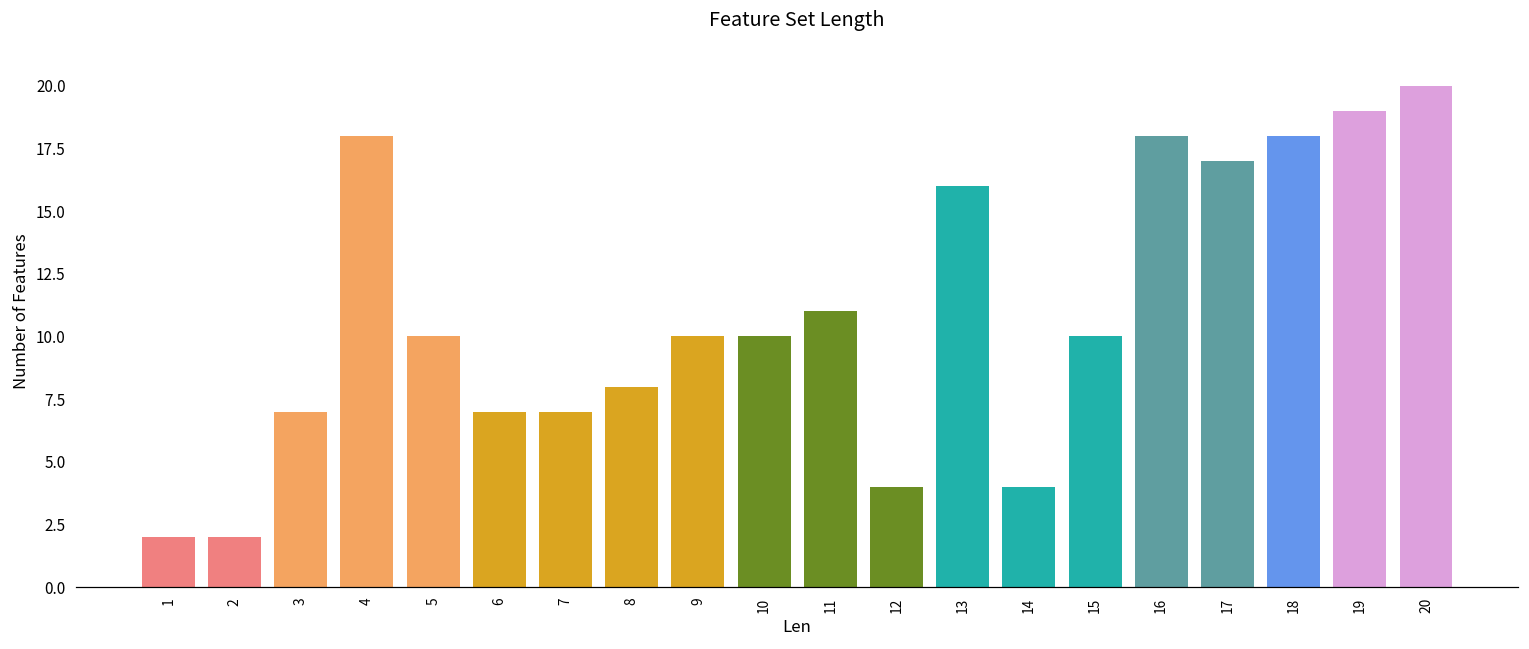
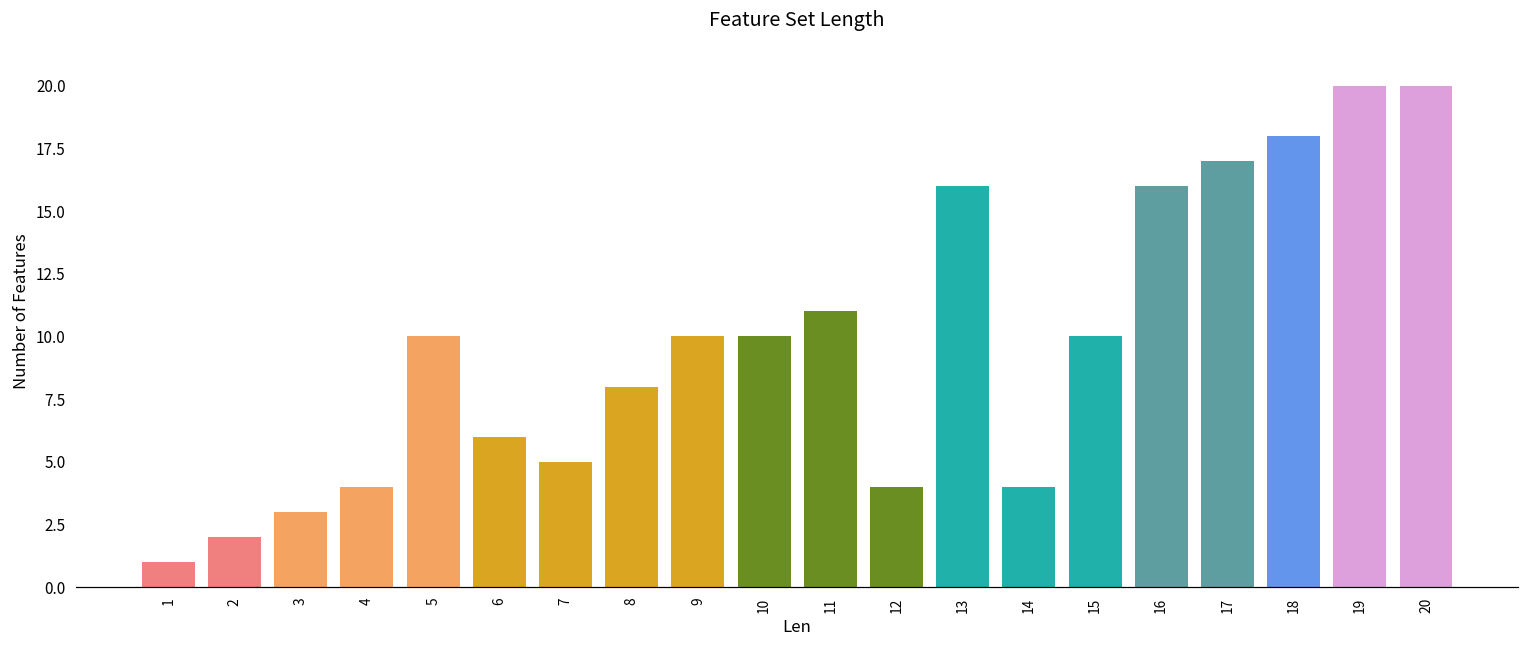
  {
-   "1": 2,
+   "1": 1,
    "2": 2,
-   "3": 7,
-   "4": 18,
+   "3": 3,
+   "4": 4,
    "5": 10,
-   "6": 7,
-   "7": 7,
+   "6": 6,
+   "7": 5,
    "8": 8,
    "9": 10,
    "10": 10,
    "11": 11,
    "12": 4,
    "13": 16,
    "14": 4,
    "15": 10,
-   "16": 18,
+   "16": 16,
    "17": 17,
    "18": 18,
-   "19": 19,
+   "19": 20,
    "20": 20
  }
